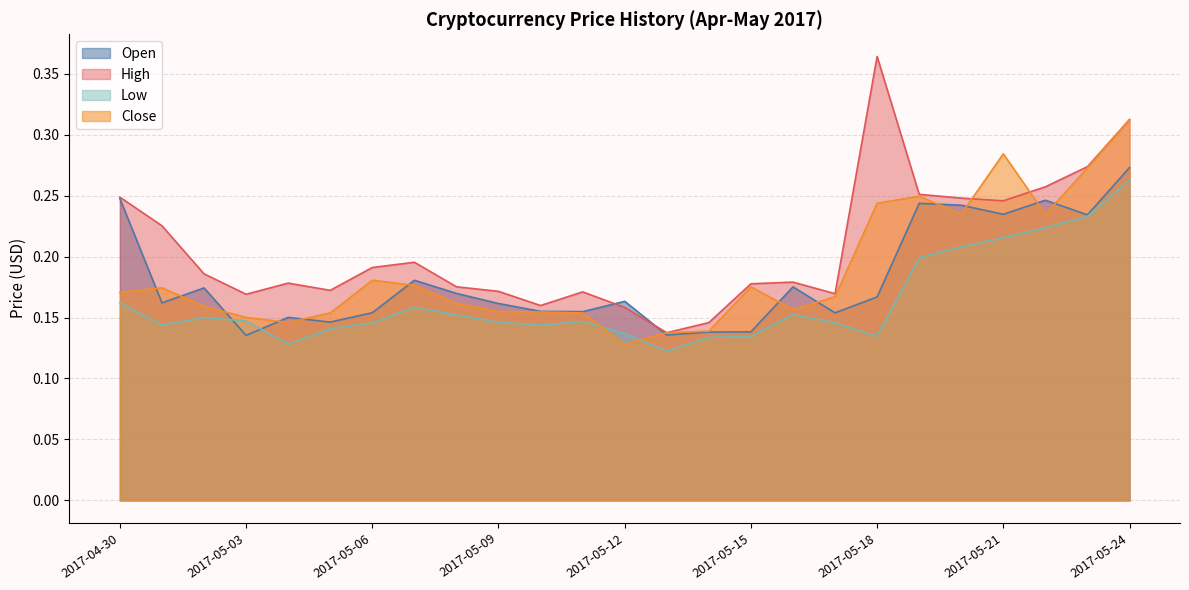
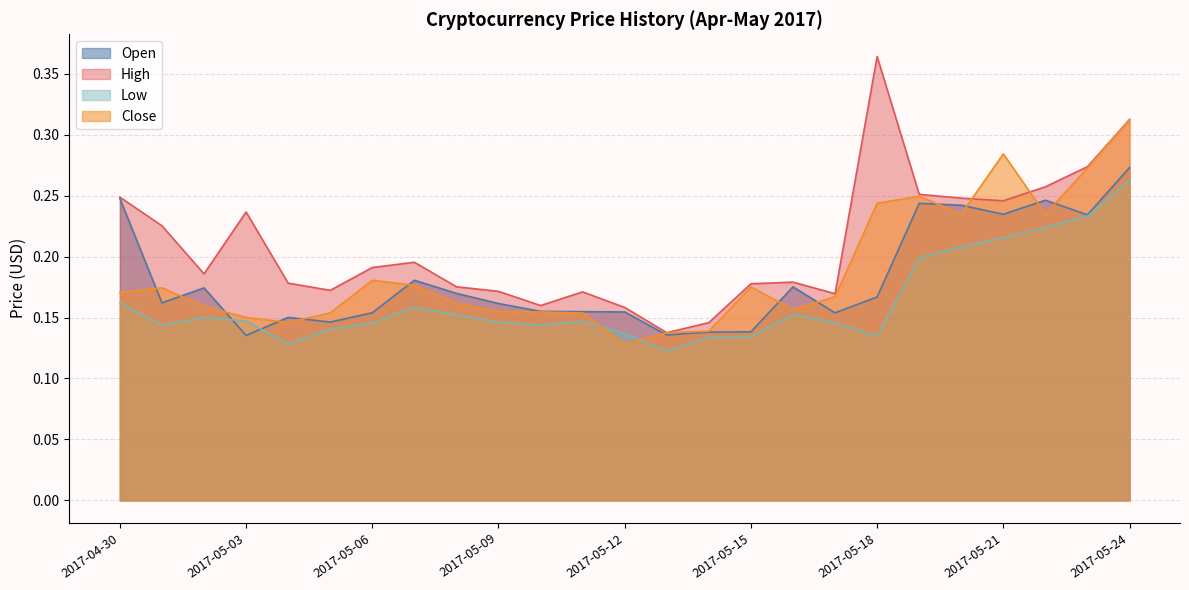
  {
    "Open": {
      "2017-05-03": 0.135,
      "2017-05-06": 0.154,
      "2017-05-09": 0.161,
-     "2017-05-12": 0.163,
+     "2017-05-12": 0.155,
      "2017-05-15": 0.138,
      "2017-05-18": 0.167,
      "2017-05-21": 0.235,
      "2017-05-24": 0.273
    },
    "High": {
-     "2017-05-03": 0.169,
+     "2017-05-03": 0.237,
      "2017-05-06": 0.191,
      "2017-05-09": 0.171,
      "2017-05-12": 0.158,
      "2017-05-15": 0.178,
      "2017-05-18": 0.364,
      "2017-05-21": 0.246
    },
    "Low": {
      "2017-04-30": 0.162,
      "2017-05-03": 0.147,
      "2017-05-06": 0.146,
      "2017-05-09": 0.146,
      "2017-05-12": 0.137,
      "2017-05-15": 0.134,
      "2017-05-18": 0.135,
      "2017-05-21": 0.215,
      "2017-05-24": 0.263
    },
    "Close": {
      "2017-04-30": 0.171,
      "2017-05-03": 0.150,
      "2017-05-06": 0.181,
      "2017-05-09": 0.155,
      "2017-05-12": 0.128,
      "2017-05-15": 0.175,
      "2017-05-18": 0.244,
      "2017-05-21": 0.284
    }
  }
